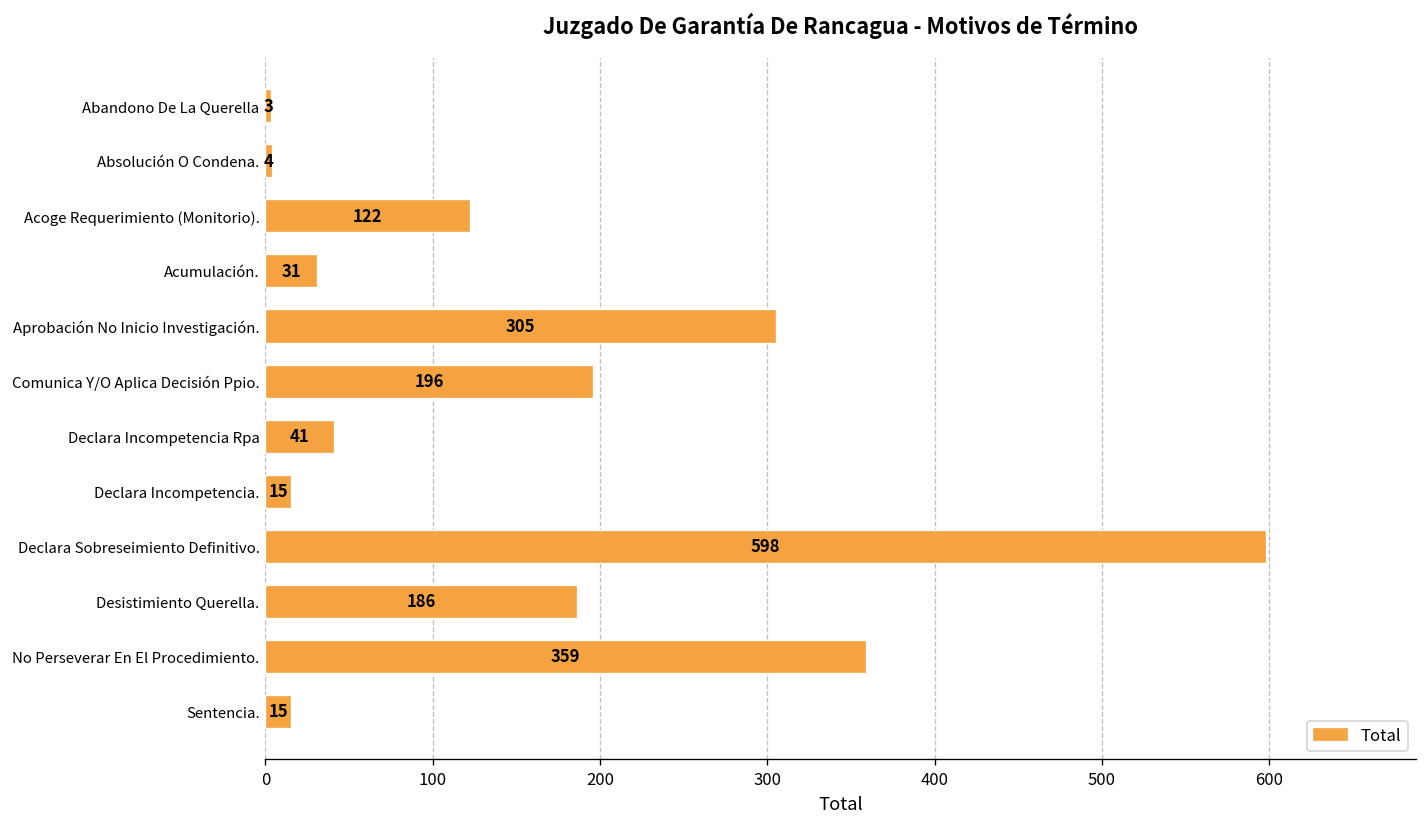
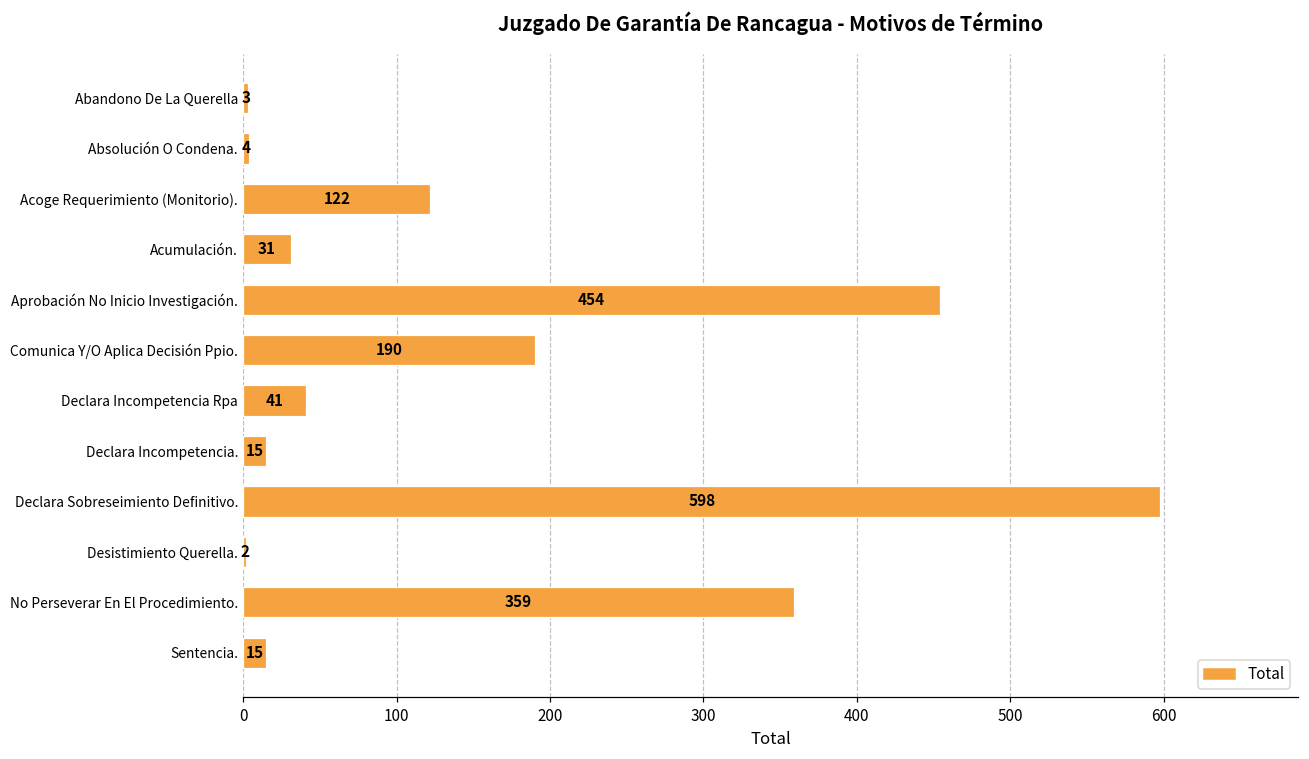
  {
    "Abandono De La Querella": 3,
    "Absolución O Condena.": 4,
    "Acoge Requerimiento (Monitorio).": 122,
    "Acumulación.": 31,
-   "Aprobación No Inicio Investigación.": 305,
-   "Comunica Y/O Aplica Decisión Ppio.": 196,
+   "Aprobación No Inicio Investigación.": 454,
+   "Comunica Y/O Aplica Decisión Ppio.": 190,
    "Declara Incompetencia Rpa": 41,
    "Declara Incompetencia.": 15,
    "Declara Sobreseimiento Definitivo.": 598,
-   "Desistimiento Querella.": 186,
+   "Desistimiento Querella.": 2,
    "No Perseverar En El Procedimiento.": 359,
    "Sentencia.": 15
  }
